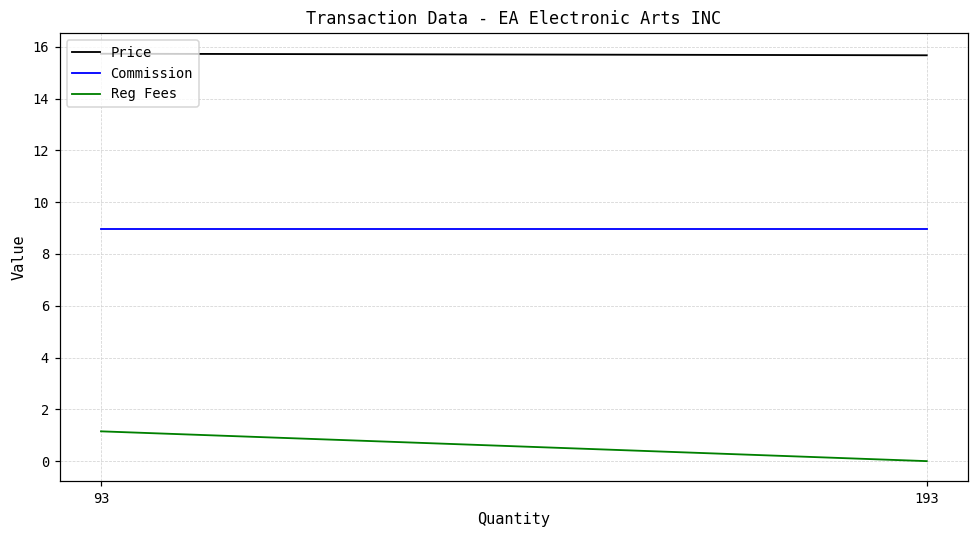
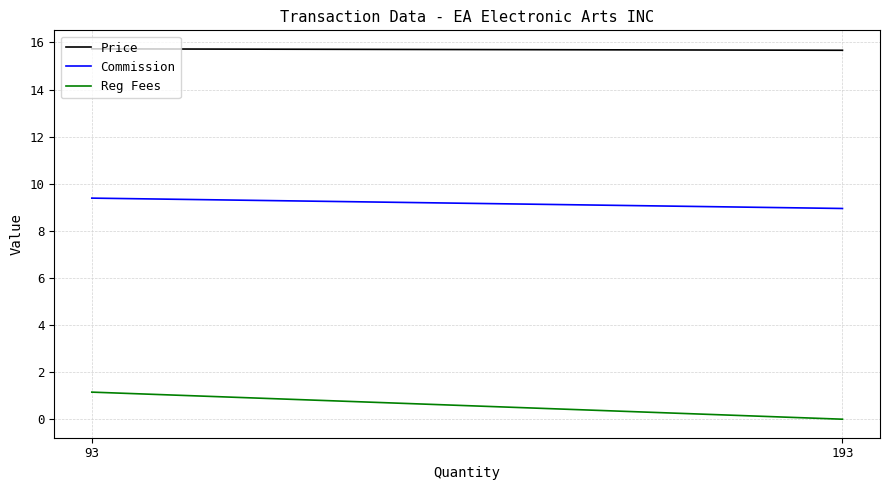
  {
    "Price": {
      "193": 15.7
    },
    "Commission": {
-     "93": 9.0,
+     "93": 9.4,
      "193": 9.0
    },
    "Reg Fees": {
      "93": 1.2,
      "193": 0.0
    }
  }
